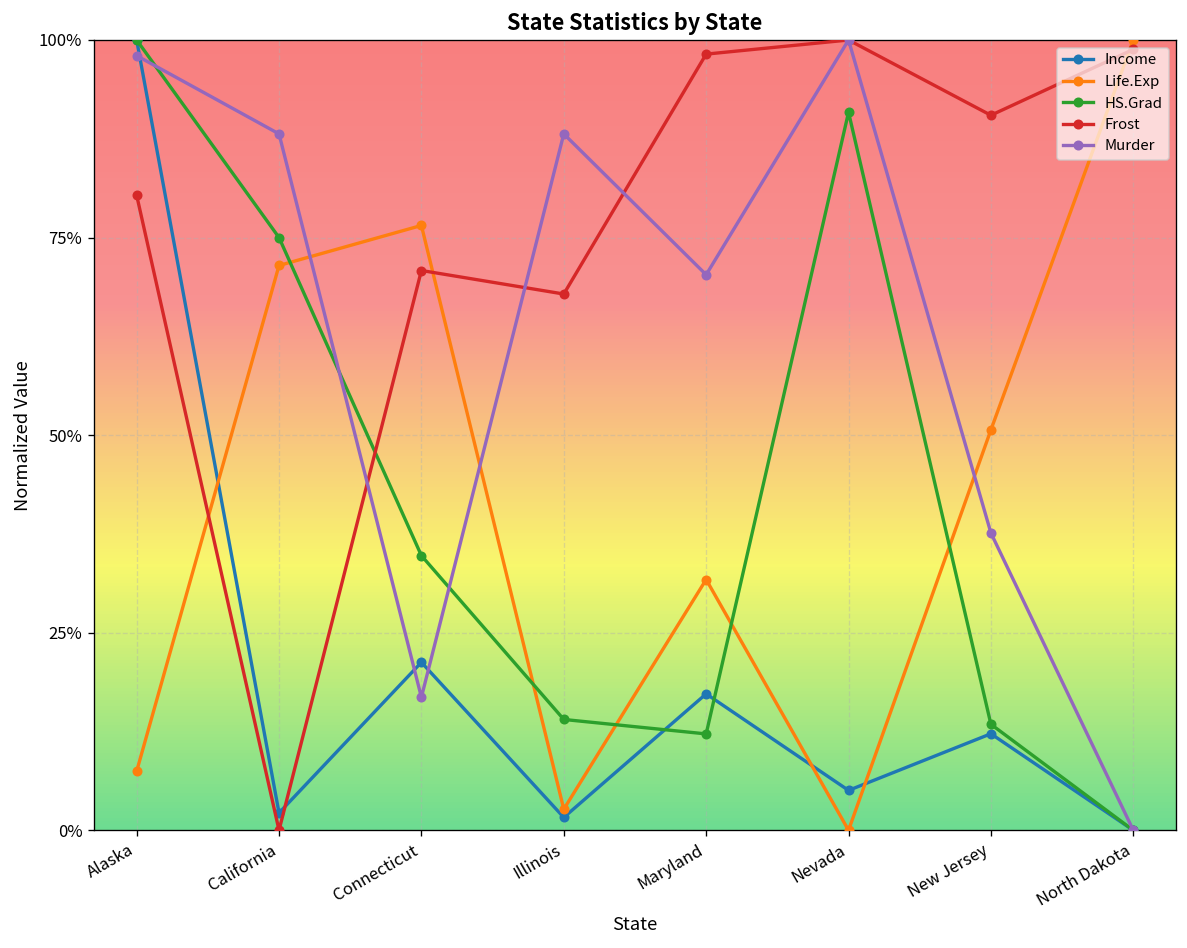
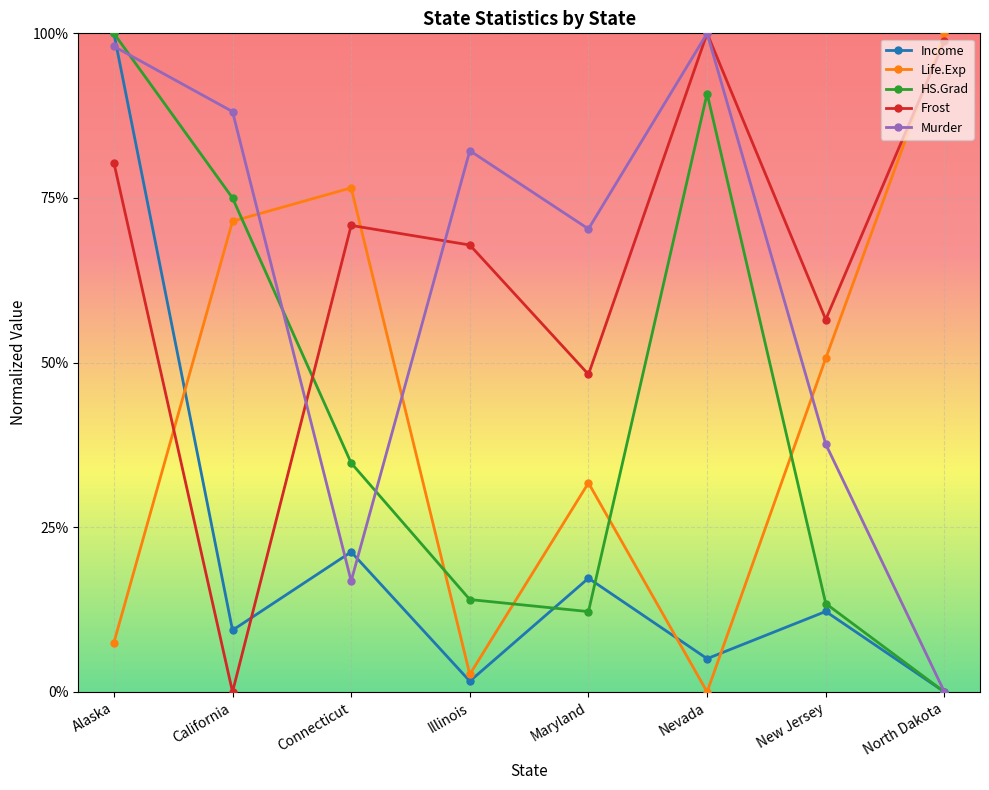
  {
    "Income": {
-     "California": "2%",
+     "California": "9%",
      "Connecticut": "21%",
      "Illinois": "2%",
      "Maryland": "17%",
      "Nevada": "5%",
      "New Jersey": "12%"
    },
    "Life.Exp": {
      "Alaska": "7%",
      "California": "71%",
      "Connecticut": "77%",
      "Illinois": "3%",
      "Maryland": "32%",
      "Nevada": "0%",
      "New Jersey": "51%",
      "North Dakota": "100%"
    },
    "HS.Grad": {
      "California": "75%",
      "Connecticut": "35%",
      "Illinois": "14%",
      "Maryland": "12%",
      "Nevada": "91%",
      "New Jersey": "13%"
    },
    "Frost": {
      "Alaska": "80%",
      "California": "0%",
      "Connecticut": "71%",
      "Illinois": "68%",
-     "Maryland": "98%",
-     "New Jersey": "90%"
+     "Maryland": "48%",
+     "New Jersey": "57%"
    },
    "Murder": {
      "Alaska": "98%",
      "California": "88%",
      "Connecticut": "17%",
-     "Illinois": "88%",
+     "Illinois": "82%",
      "Maryland": "70%",
      "New Jersey": "38%"
    }
  }
